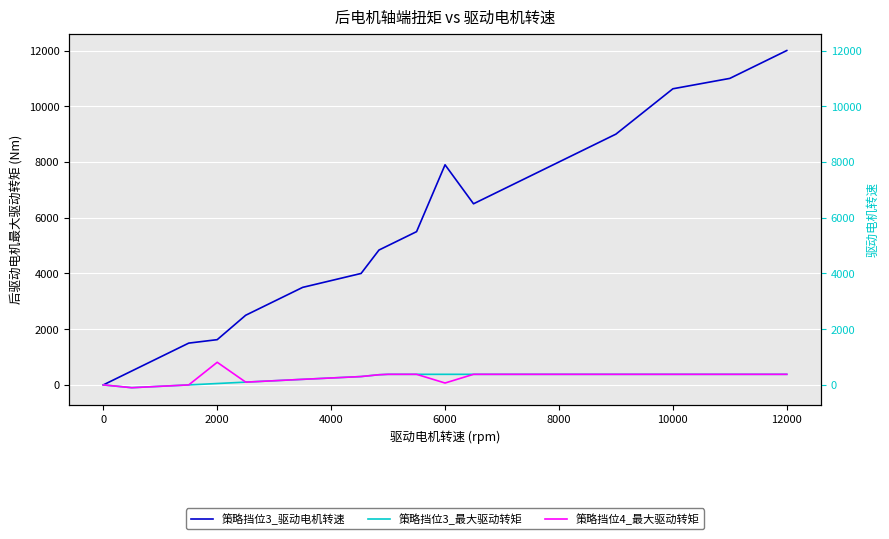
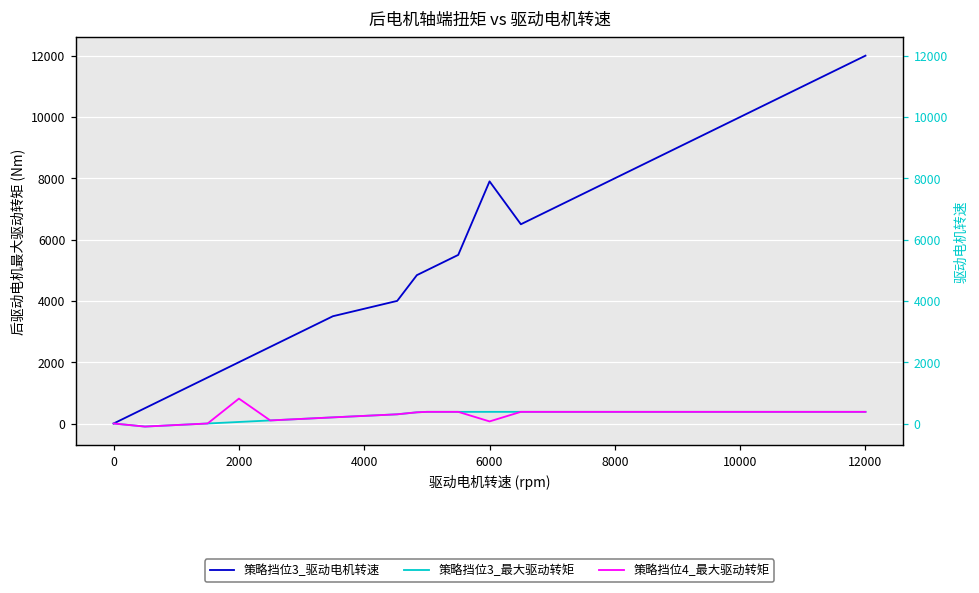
  {
    "策略挡位3_驱动电机转速": {
-     "2000": 1600,
+     "2000": 2000,
      "6000": 7900,
      "8000": 8000,
-     "10000": 10600,
+     "10000": 10000,
      "12000": 12000
    },
    "策略挡位3_最大驱动转矩": {
      "2000": 100,
      "6000": 400
    },
    "策略挡位4_最大驱动转矩": {
      "2000": 800,
      "6000": 100
    }
  }
